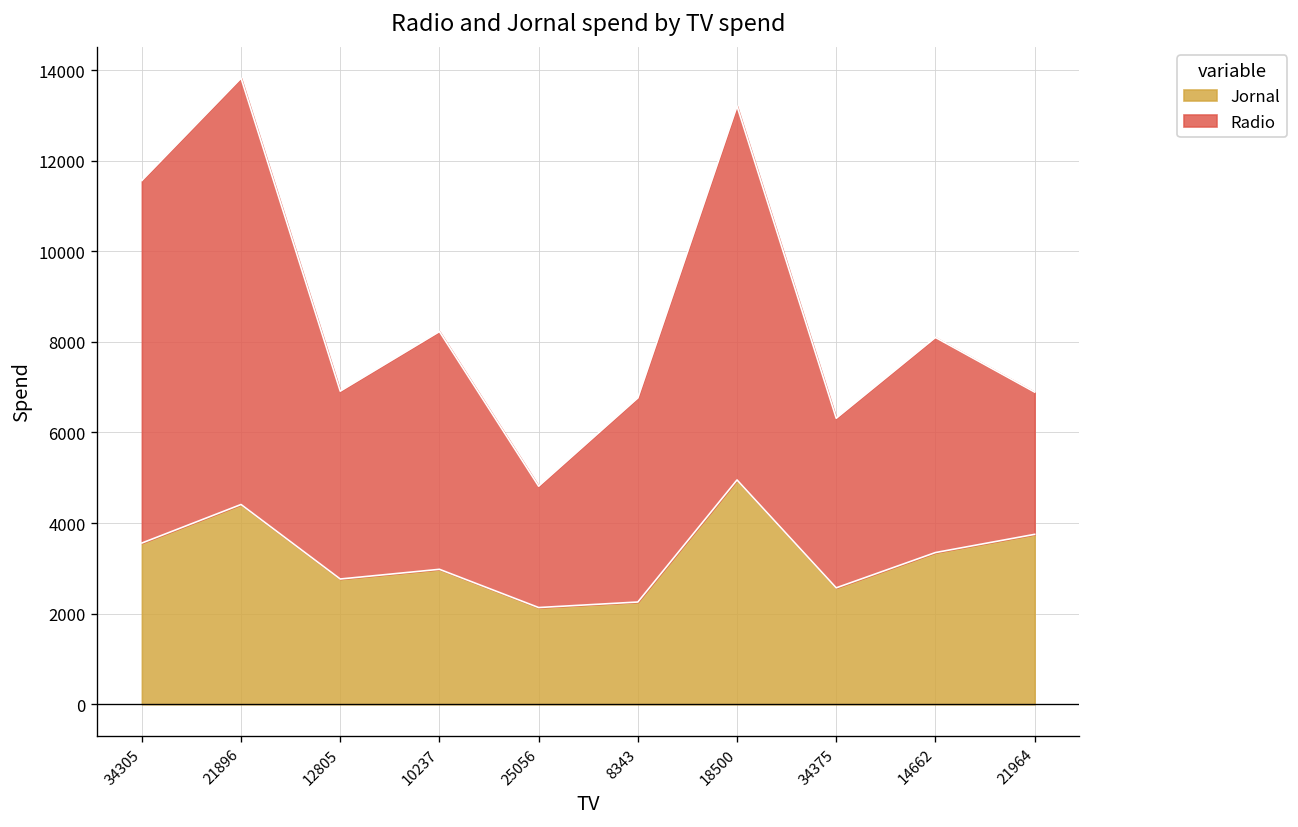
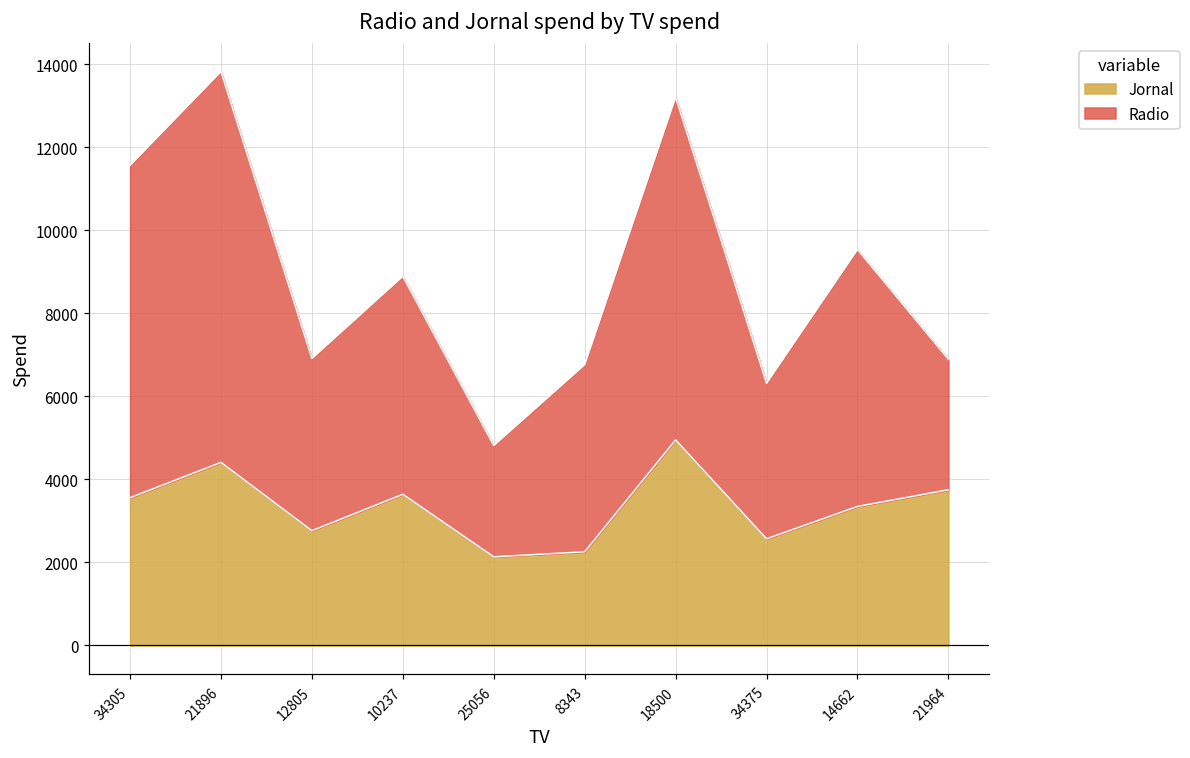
  {
    "Jornal": {
      "34305": 3600,
      "21896": 4400,
      "12805": 2800,
-     "10237": 3000,
+     "10237": 3600,
      "25056": 2100,
      "8343": 2300,
      "18500": 5000,
      "34375": 2600,
      "14662": 3300,
      "21964": 3800
    },
    "Radio": {
      "34305": 8000,
      "21896": 9400,
      "12805": 4100,
      "10237": 5200,
      "25056": 2700,
      "8343": 4500,
      "18500": 8300,
      "34375": 3700,
-     "14662": 4700,
+     "14662": 6200,
      "21964": 3100
    }
  }
